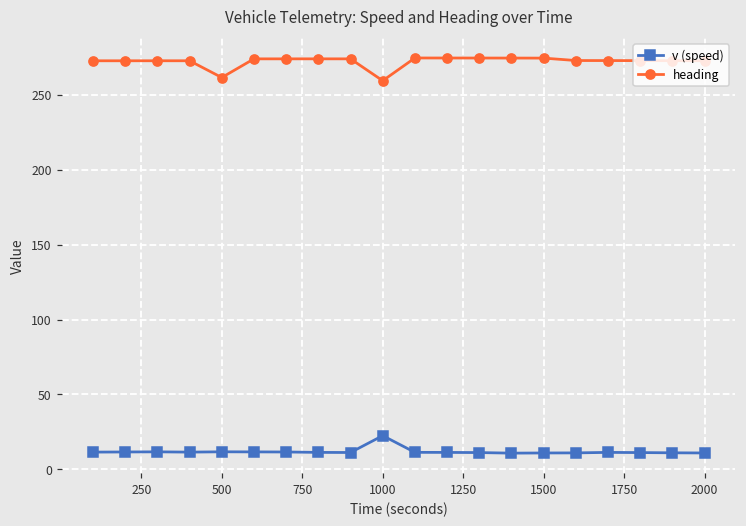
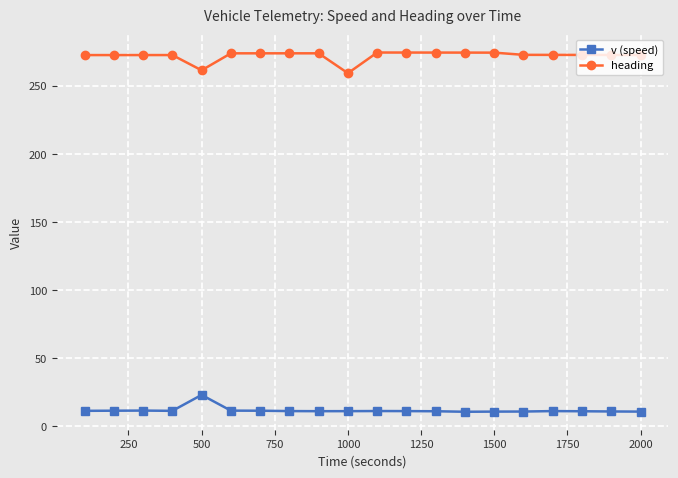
  {
    "v (speed)": {
-     "500": 12,
-     "1000": 22,
+     "500": 23,
+     "1000": 11,
      "1500": 11,
      "2000": 11
    },
    "heading": {
      "500": 262,
      "1000": 259,
      "1500": 275
    }
  }
